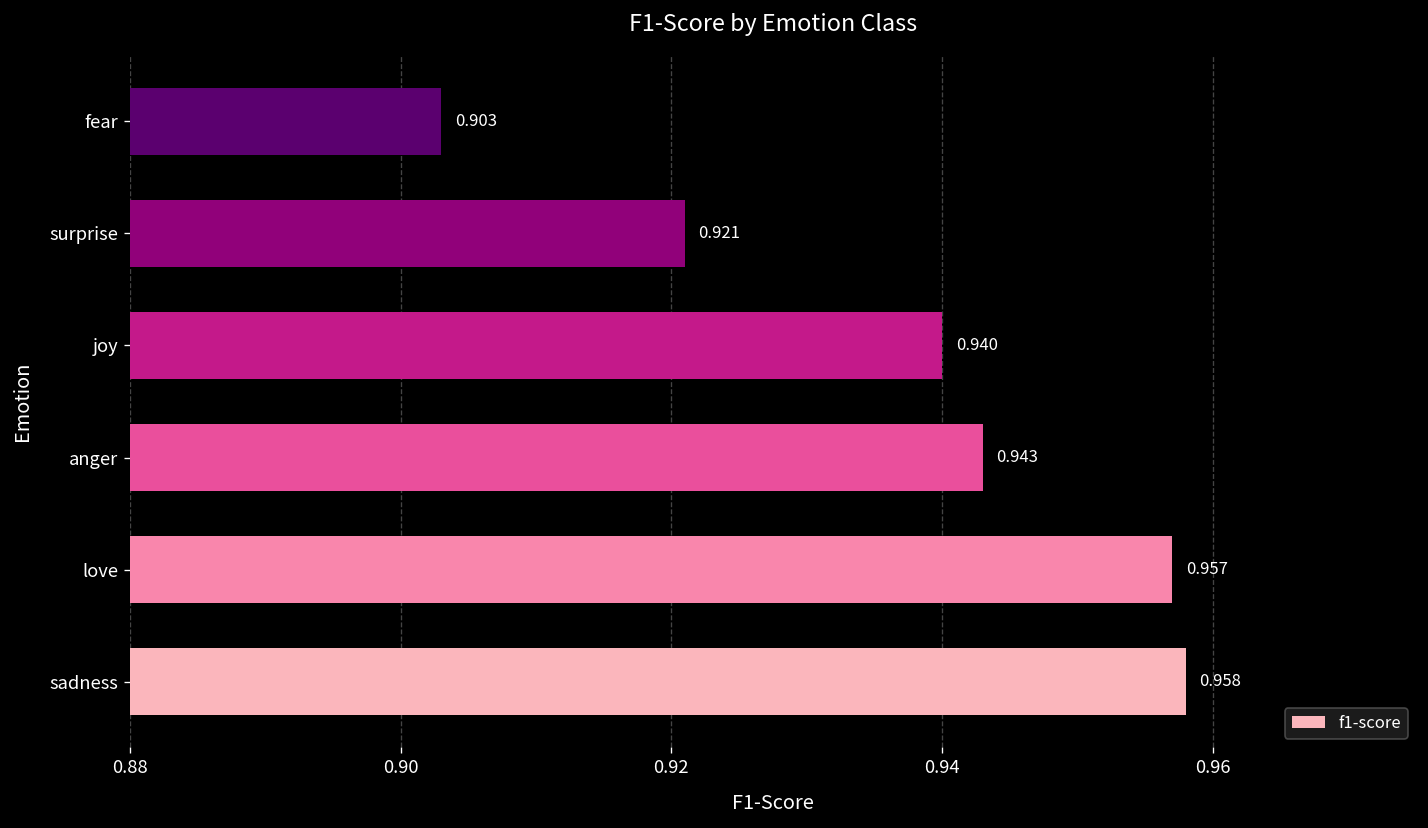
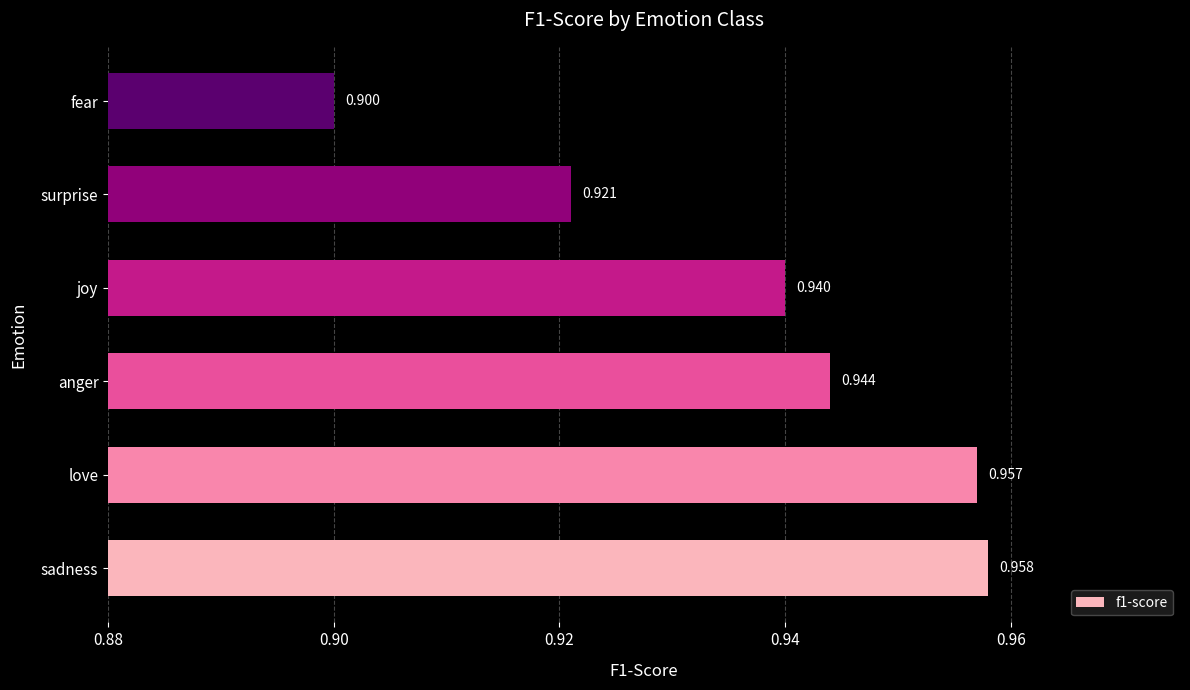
  {
-   "fear": 0.903,
+   "fear": 0.900,
    "surprise": 0.921,
    "joy": 0.940,
-   "anger": 0.943,
+   "anger": 0.944,
    "love": 0.957,
    "sadness": 0.958
  }
